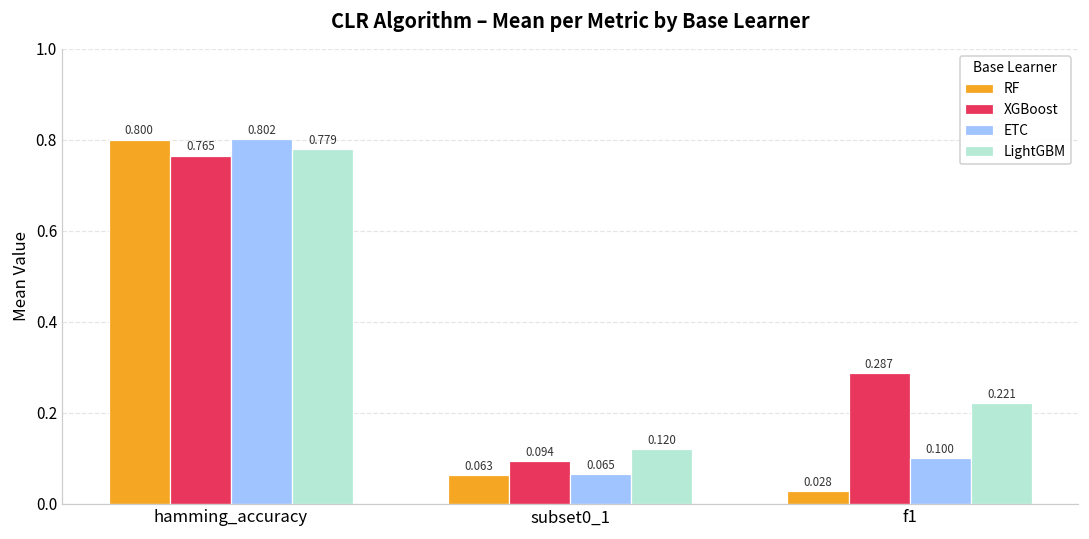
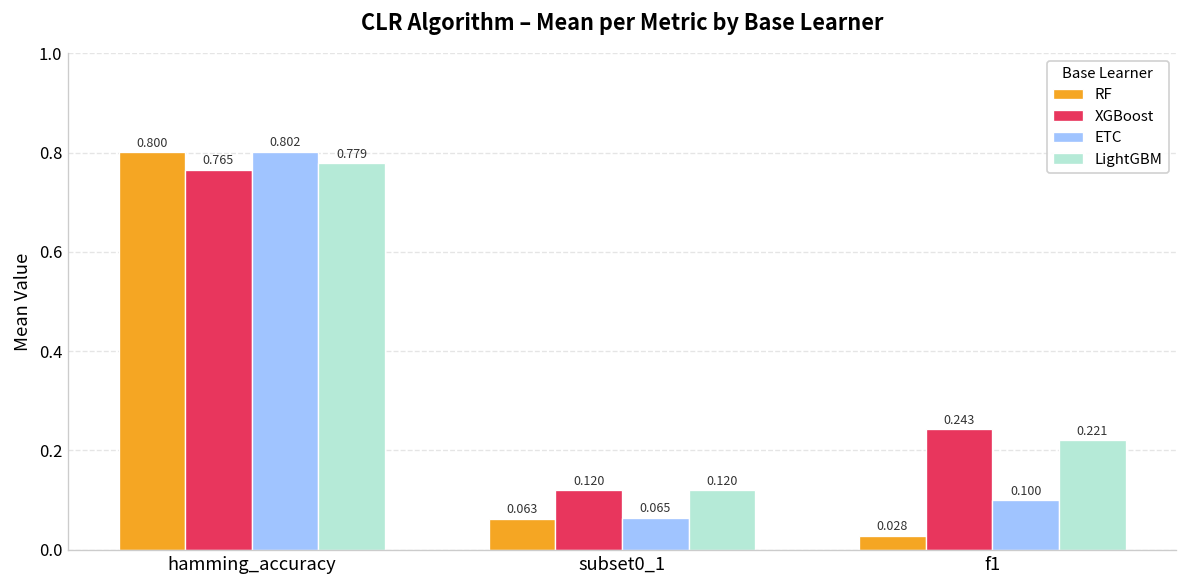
  {
    "RF": {
      "hamming_accuracy": 0.800,
      "subset0_1": 0.063,
      "f1": 0.028
    },
    "XGBoost": {
      "hamming_accuracy": 0.765,
-     "subset0_1": 0.094,
-     "f1": 0.287
+     "subset0_1": 0.120,
+     "f1": 0.243
    }
  }
